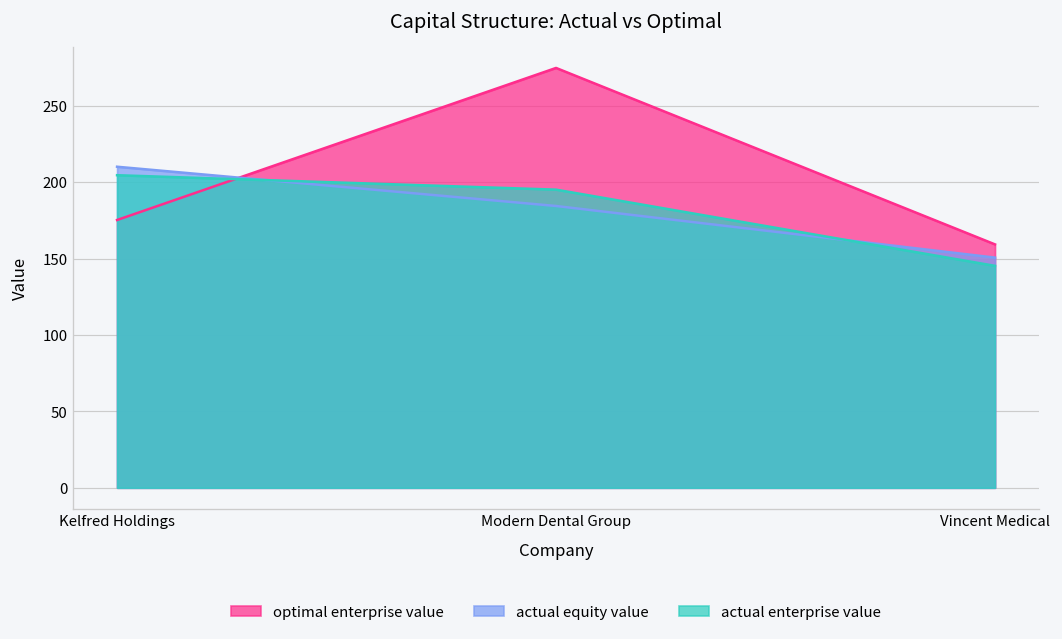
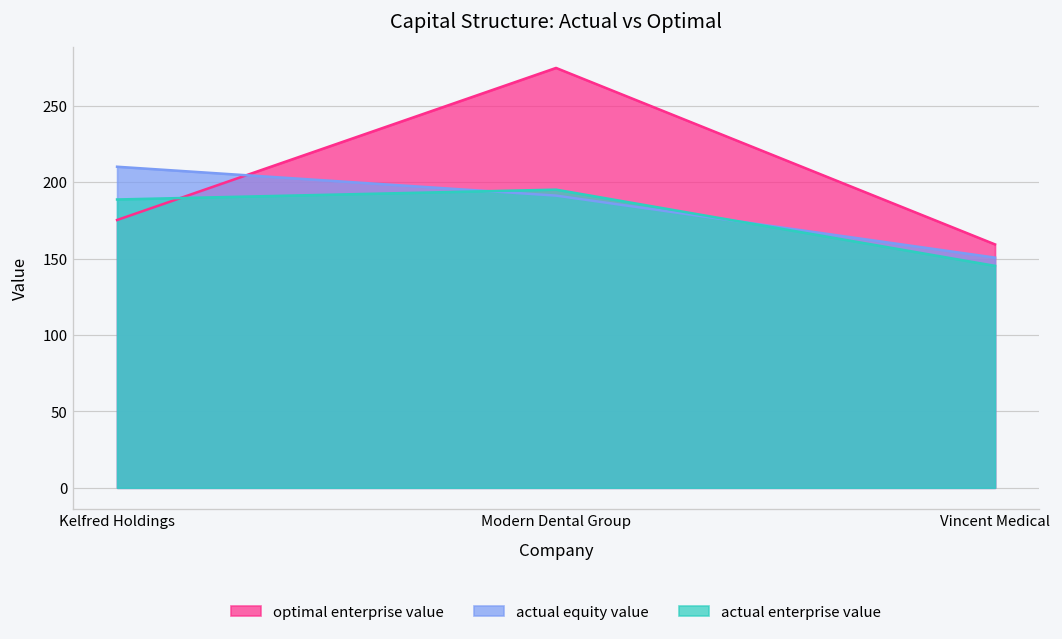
  {
    "optimal enterprise value": {
      "Kelfred Holdings": 175,
      "Modern Dental Group": 275,
      "Vincent Medical": 159
    },
    "actual equity value": {
      "Kelfred Holdings": 210,
-     "Modern Dental Group": 185,
+     "Modern Dental Group": 191,
      "Vincent Medical": 151
    },
    "actual enterprise value": {
-     "Kelfred Holdings": 205,
+     "Kelfred Holdings": 189,
      "Modern Dental Group": 195,
      "Vincent Medical": 145
    }
  }
